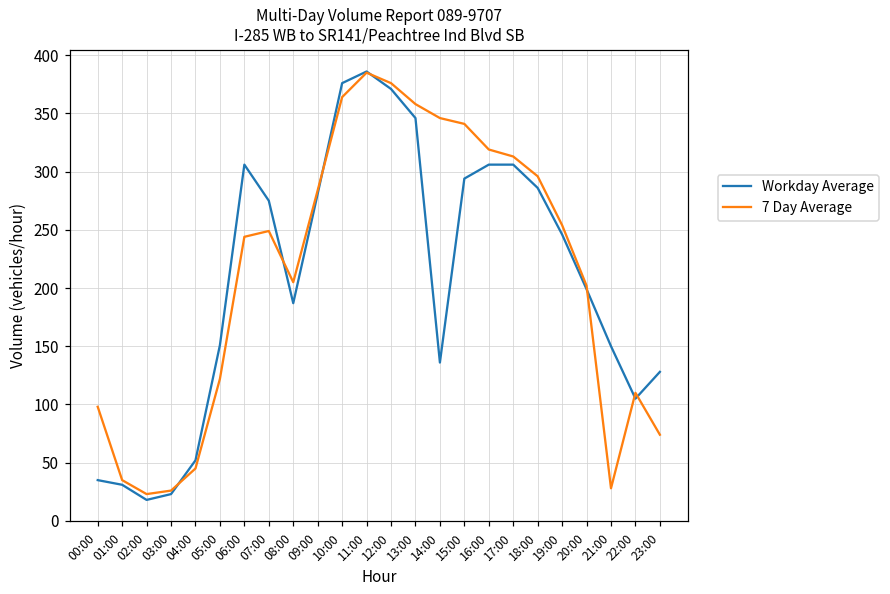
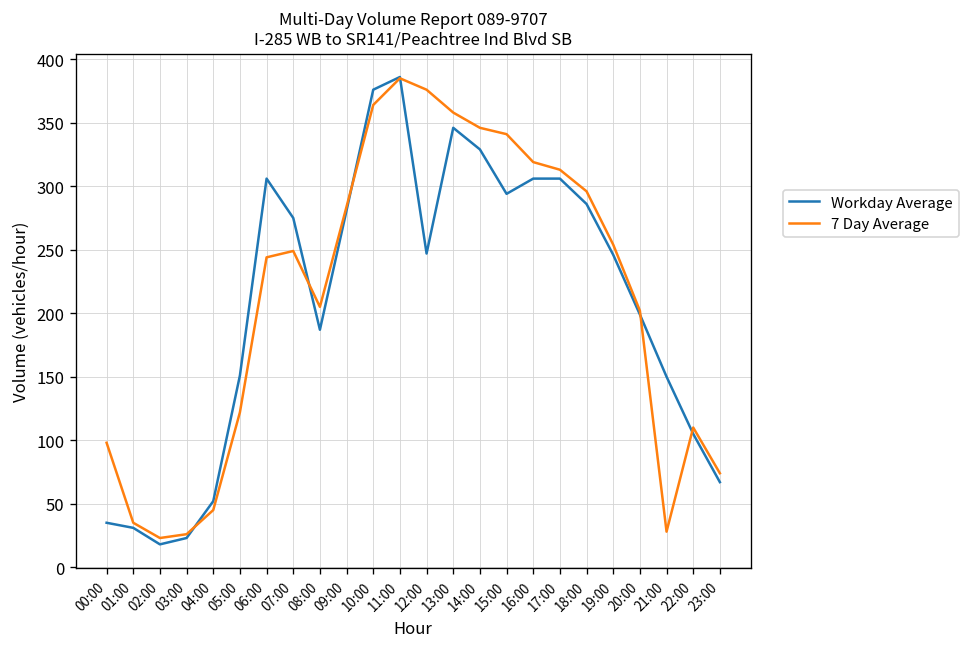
  {
    "Workday Average": {
      "00:00": 35,
      "01:00": 31,
      "02:00": 18,
      "03:00": 23,
      "04:00": 52,
      "05:00": 151,
      "06:00": 306,
      "07:00": 275,
      "08:00": 187,
      "09:00": 281,
      "10:00": 376,
-     "12:00": 371,
+     "12:00": 247,
      "13:00": 346,
-     "14:00": 136,
+     "14:00": 329,
      "15:00": 294,
      "16:00": 306,
      "17:00": 306,
      "18:00": 286,
      "19:00": 246,
      "20:00": 199,
      "21:00": 150,
      "22:00": 105,
-     "23:00": 128
+     "23:00": 67
    },
    "7 Day Average": {
      "00:00": 98,
      "01:00": 35,
      "02:00": 23,
      "03:00": 26,
      "04:00": 45,
      "05:00": 122,
      "06:00": 244,
      "07:00": 249,
      "08:00": 205,
      "09:00": 284,
      "10:00": 364,
      "12:00": 376,
      "13:00": 358,
      "14:00": 346,
      "15:00": 341,
      "16:00": 319,
      "17:00": 313,
      "18:00": 296,
      "19:00": 254,
      "20:00": 202,
      "21:00": 28,
      "22:00": 110,
      "23:00": 74
    }
  }
